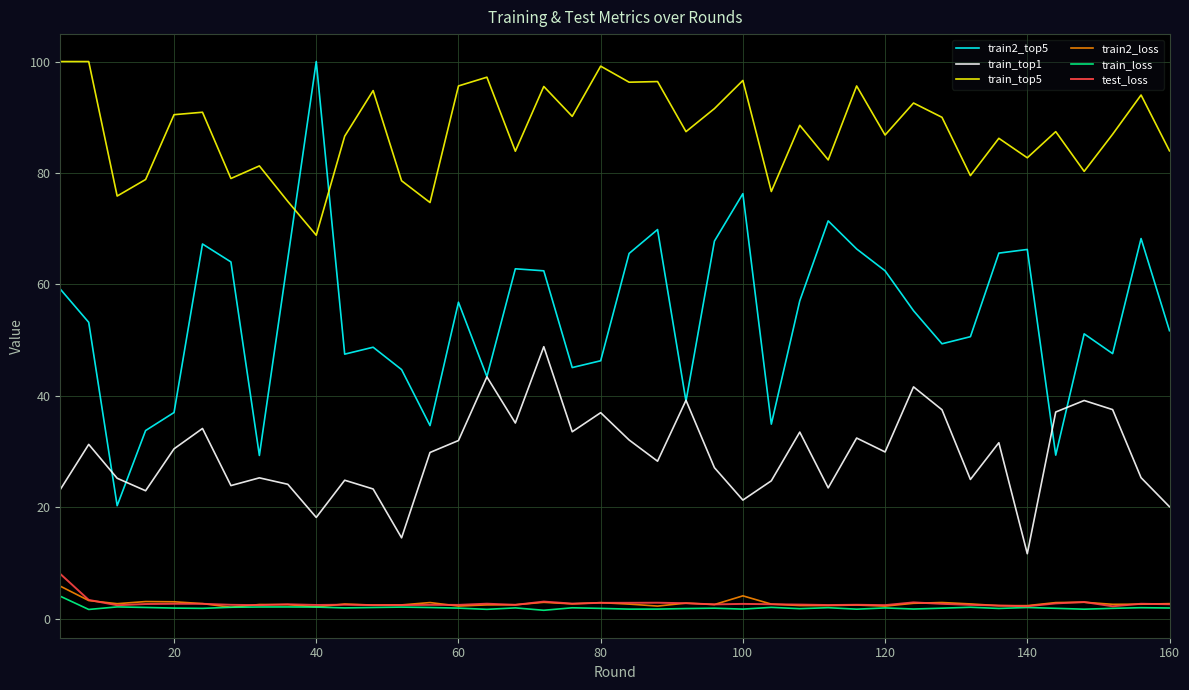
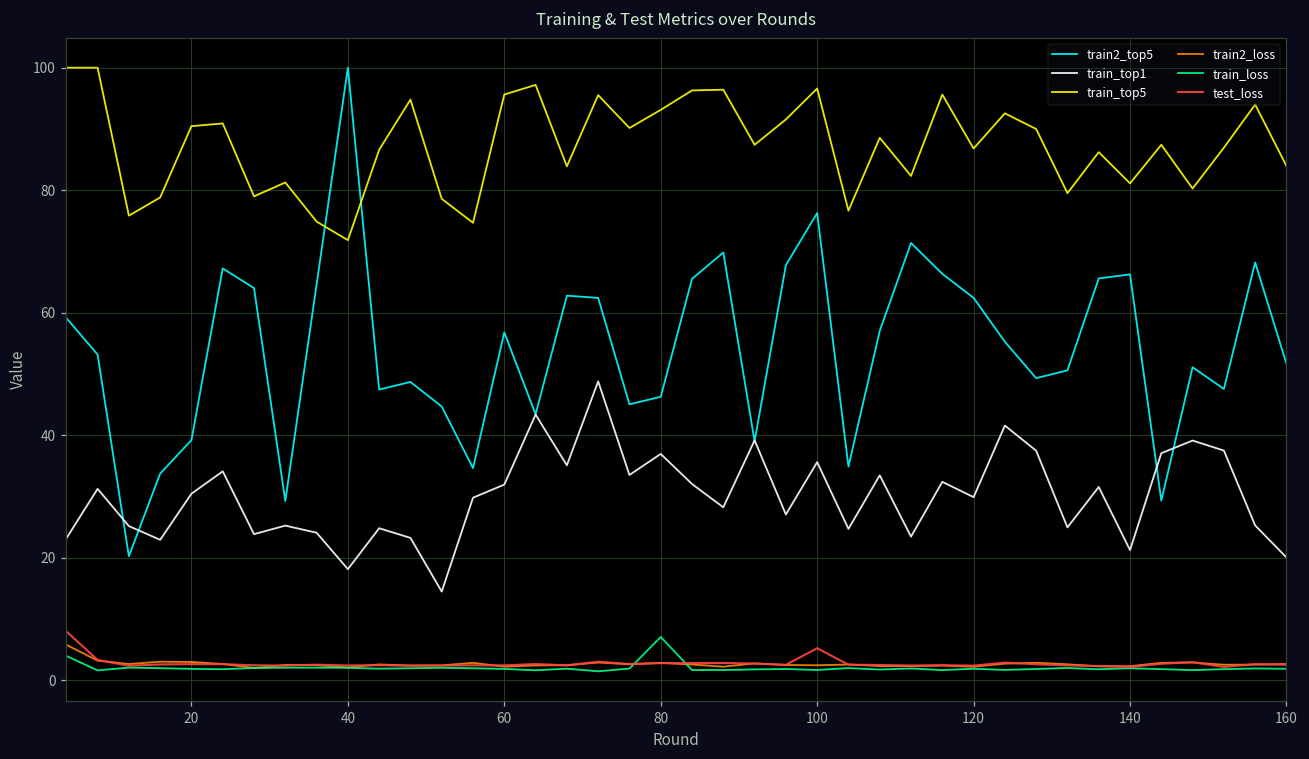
  {
    "train2_top5": {
-     "20": 37,
+     "20": 39,
      "40": 100,
      "60": 57,
      "80": 46,
      "100": 76,
      "120": 62,
      "140": 66,
      "160": 52
    },
    "train_top1": {
      "20": 30,
      "40": 18,
      "60": 32,
      "80": 37,
-     "100": 21,
+     "100": 36,
      "120": 30,
-     "140": 12,
+     "140": 21,
      "160": 20
    },
    "train_top5": {
      "20": 90,
-     "40": 69,
+     "40": 72,
      "60": 96,
-     "80": 99,
+     "80": 93,
      "100": 97,
      "120": 87,
-     "140": 83,
+     "140": 81,
      "160": 84
    },
    "train2_loss": {
-     "100": 4
+     "100": 2
    },
    "train_loss": {
      "20": 2,
-     "80": 2,
+     "80": 7,
      "100": 2,
      "160": 2
    },
    "test_loss": {
-     "100": 3
+     "100": 5
    }
  }
